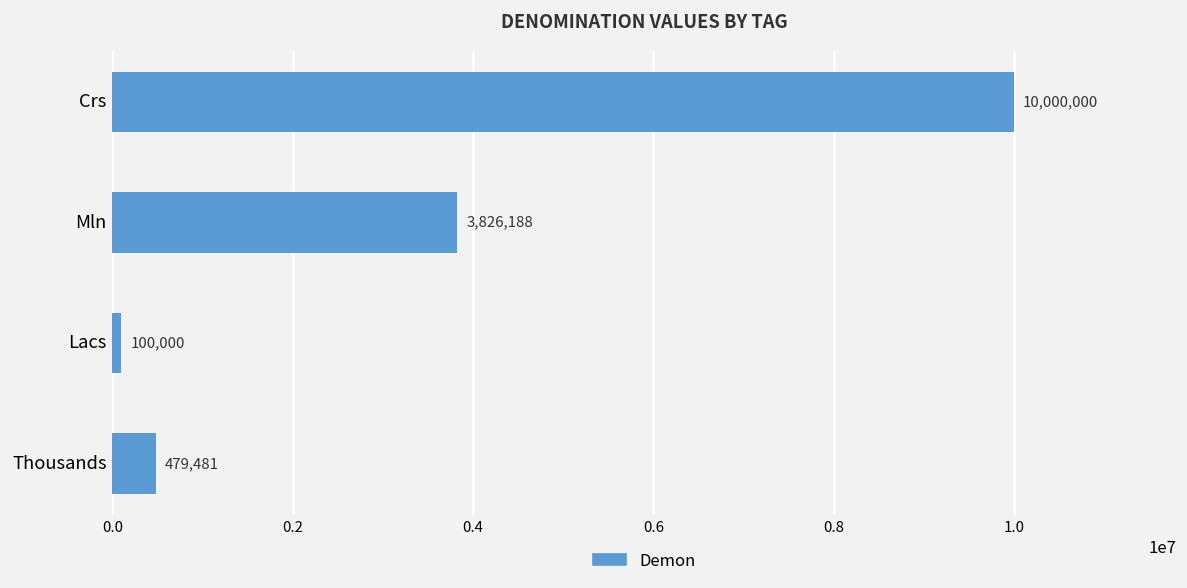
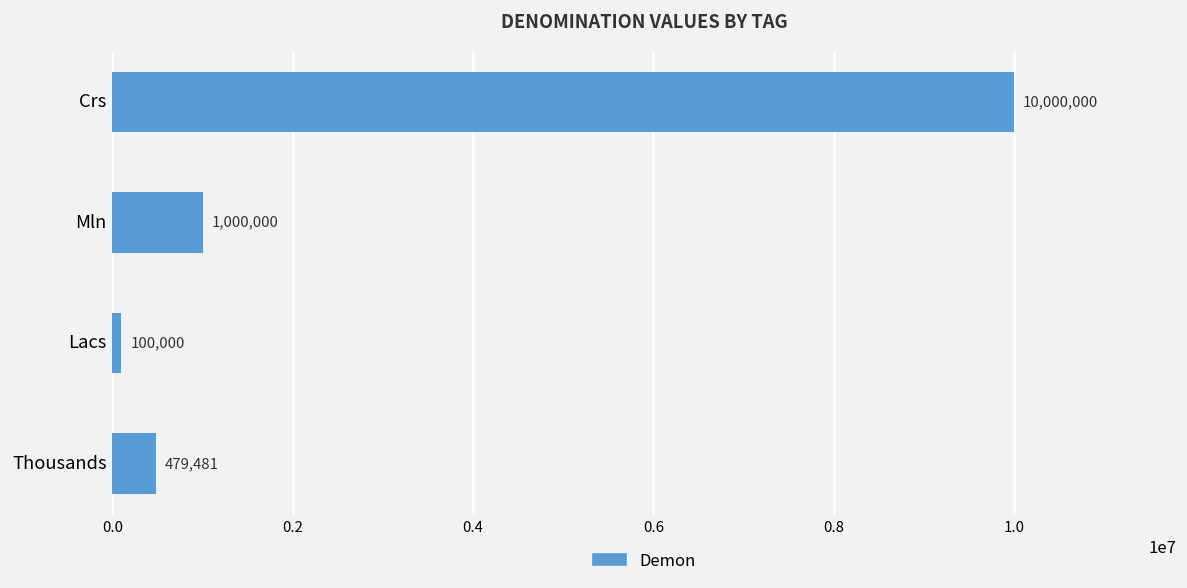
  {
    "Crs": "10,000,000",
-   "Mln": "3,826,188",
+   "Mln": "1,000,000",
    "Lacs": "100,000",
    "Thousands": "479,481"
  }
